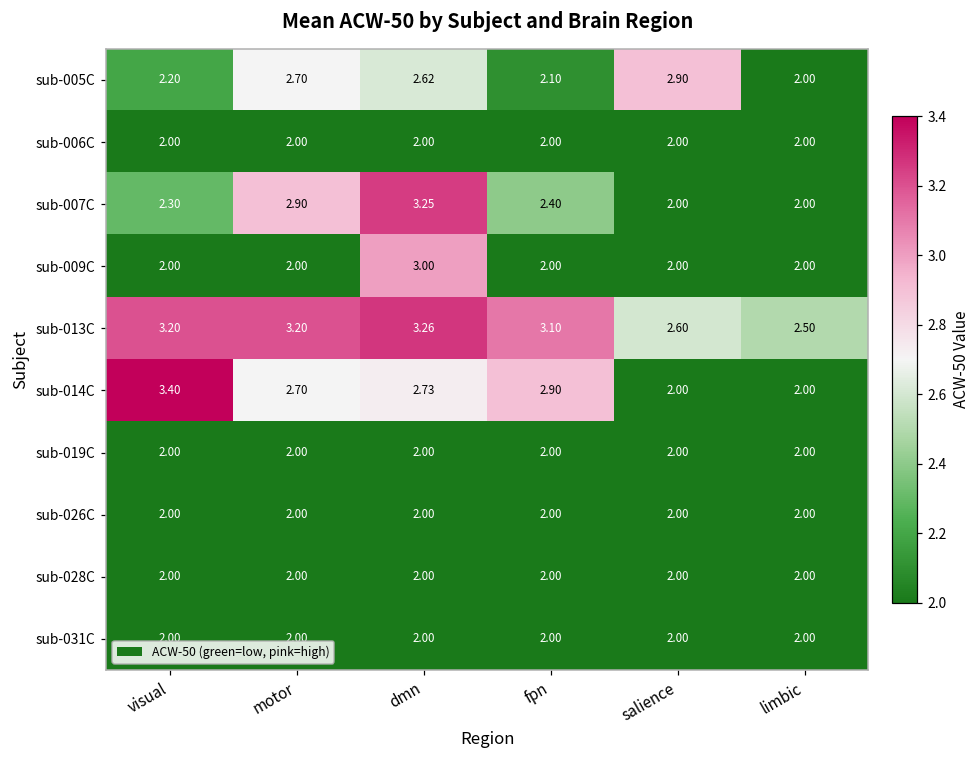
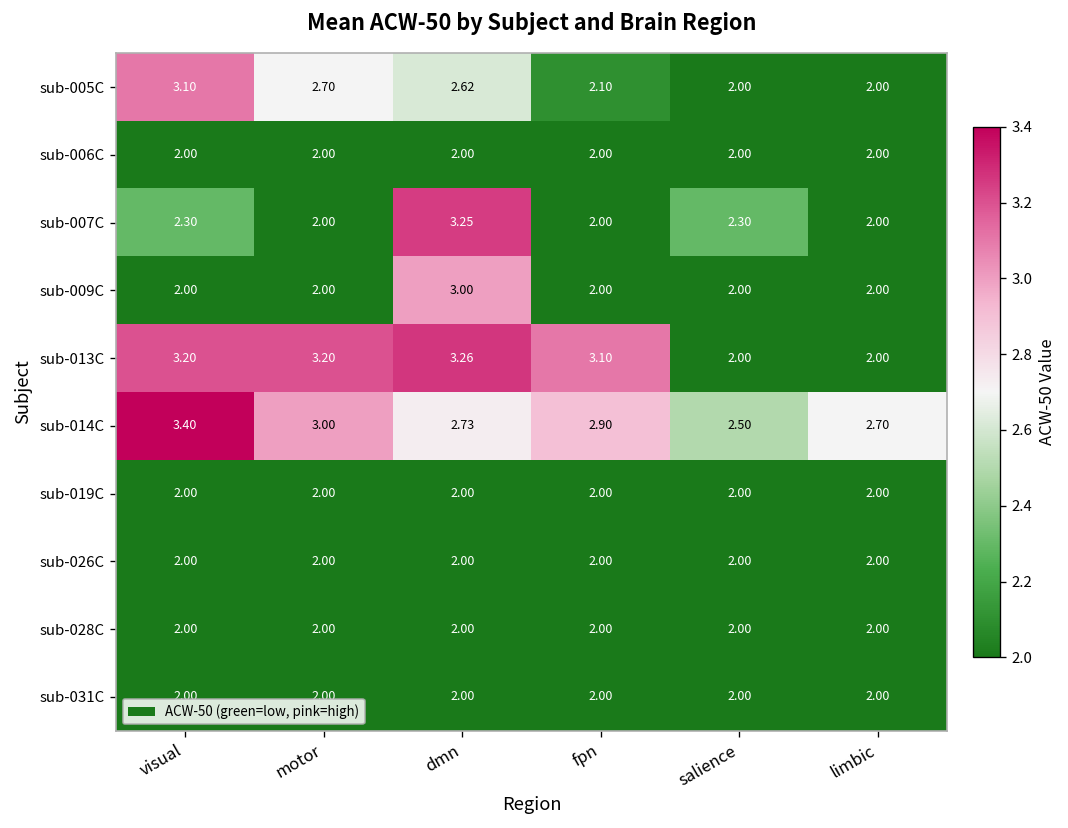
  {
    "sub-005C": {
-     "visual": 2.20,
+     "visual": 3.10,
      "motor": 2.70,
      "dmn": 2.62,
      "fpn": 2.10,
-     "salience": 2.90,
+     "salience": 2.00,
      "limbic": 2.00
    },
    "sub-006C": {
      "visual": 2.00,
      "motor": 2.00,
      "dmn": 2.00,
      "fpn": 2.00,
      "salience": 2.00,
      "limbic": 2.00
    },
    "sub-007C": {
      "visual": 2.30,
-     "motor": 2.90,
+     "motor": 2.00,
      "dmn": 3.25,
-     "fpn": 2.40,
-     "salience": 2.00,
+     "fpn": 2.00,
+     "salience": 2.30,
      "limbic": 2.00
    },
    "sub-009C": {
      "visual": 2.00,
      "motor": 2.00,
      "dmn": 3.00,
      "fpn": 2.00,
      "salience": 2.00,
      "limbic": 2.00
    },
    "sub-013C": {
      "visual": 3.20,
      "motor": 3.20,
      "dmn": 3.26,
      "fpn": 3.10,
-     "salience": 2.60,
-     "limbic": 2.50
+     "salience": 2.00,
+     "limbic": 2.00
    },
    "sub-014C": {
      "visual": 3.40,
-     "motor": 2.70,
+     "motor": 3.00,
      "dmn": 2.73,
      "fpn": 2.90,
-     "salience": 2.00,
-     "limbic": 2.00
+     "salience": 2.50,
+     "limbic": 2.70
    },
    "sub-019C": {
      "visual": 2.00,
      "motor": 2.00,
      "dmn": 2.00,
      "fpn": 2.00,
      "salience": 2.00,
      "limbic": 2.00
    },
    "sub-026C": {
      "visual": 2.00,
      "motor": 2.00,
      "dmn": 2.00,
      "fpn": 2.00,
      "salience": 2.00,
      "limbic": 2.00
    },
    "sub-028C": {
      "visual": 2.00,
      "motor": 2.00,
      "dmn": 2.00,
      "fpn": 2.00,
      "salience": 2.00,
      "limbic": 2.00
    },
    "sub-031C": {
      "dmn": 2.00,
      "fpn": 2.00,
      "salience": 2.00,
      "limbic": 2.00
    }
  }
